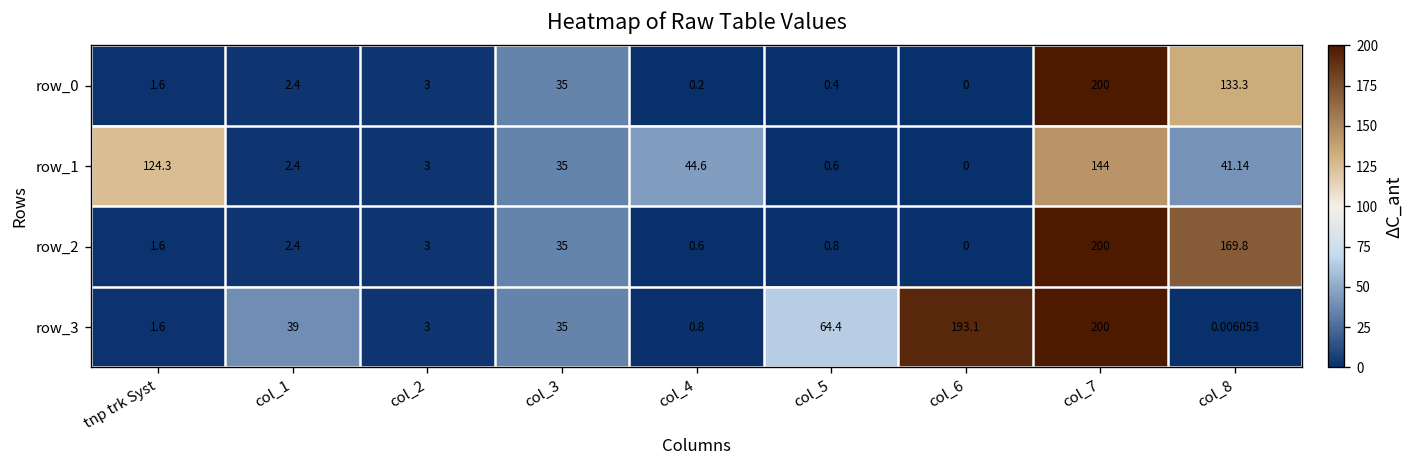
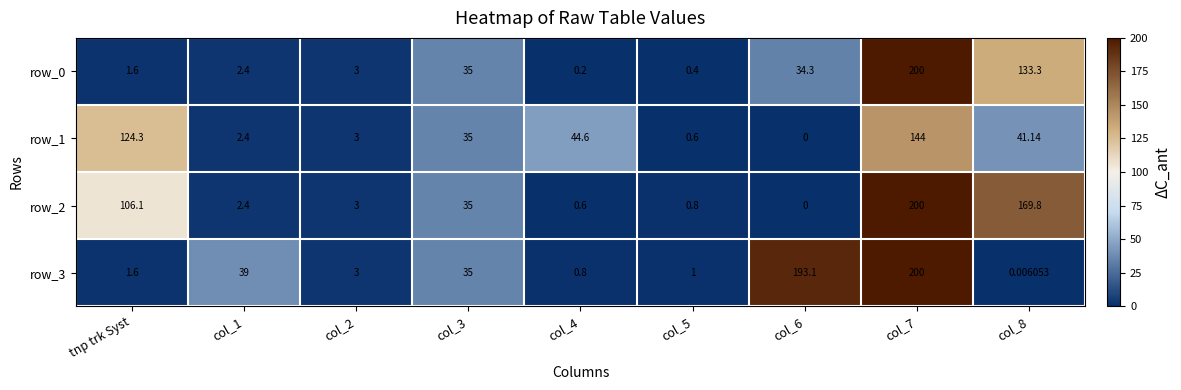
  {
    "row_0": {
      "tnp trk Syst": 1.6,
      "col_1": 2.4,
      "col_2": 3,
      "col_3": 35,
      "col_4": 0.2,
      "col_5": 0.4,
-     "col_6": 0,
+     "col_6": 34.3,
      "col_7": 200,
      "col_8": 133.3
    },
    "row_1": {
      "tnp trk Syst": 124.3,
      "col_1": 2.4,
      "col_2": 3,
      "col_3": 35,
      "col_4": 44.6,
      "col_5": 0.6,
      "col_6": 0,
      "col_7": 144,
      "col_8": 41.14
    },
    "row_2": {
-     "tnp trk Syst": 1.6,
+     "tnp trk Syst": 106.1,
      "col_1": 2.4,
      "col_2": 3,
      "col_3": 35,
      "col_4": 0.6,
      "col_5": 0.8,
      "col_6": 0,
      "col_7": 200,
      "col_8": 169.8
    },
    "row_3": {
      "tnp trk Syst": 1.6,
      "col_1": 39,
      "col_2": 3,
      "col_3": 35,
      "col_4": 0.8,
-     "col_5": 64.4,
+     "col_5": 1,
      "col_6": 193.1,
      "col_7": 200,
      "col_8": 0.006053
    }
  }
